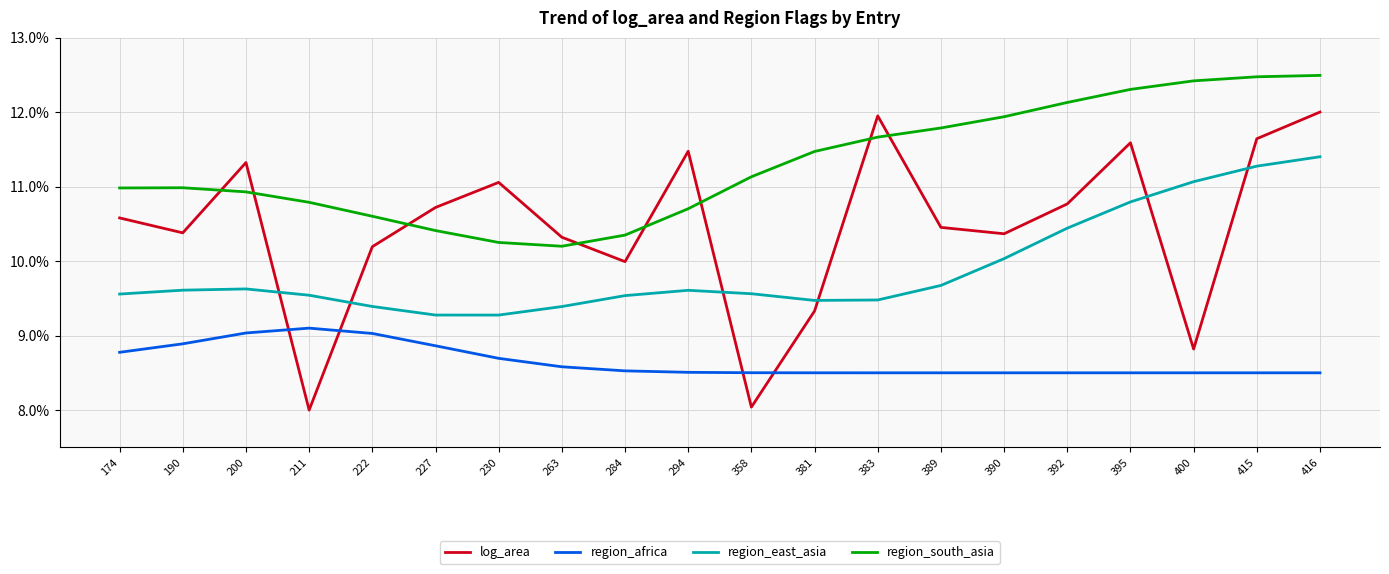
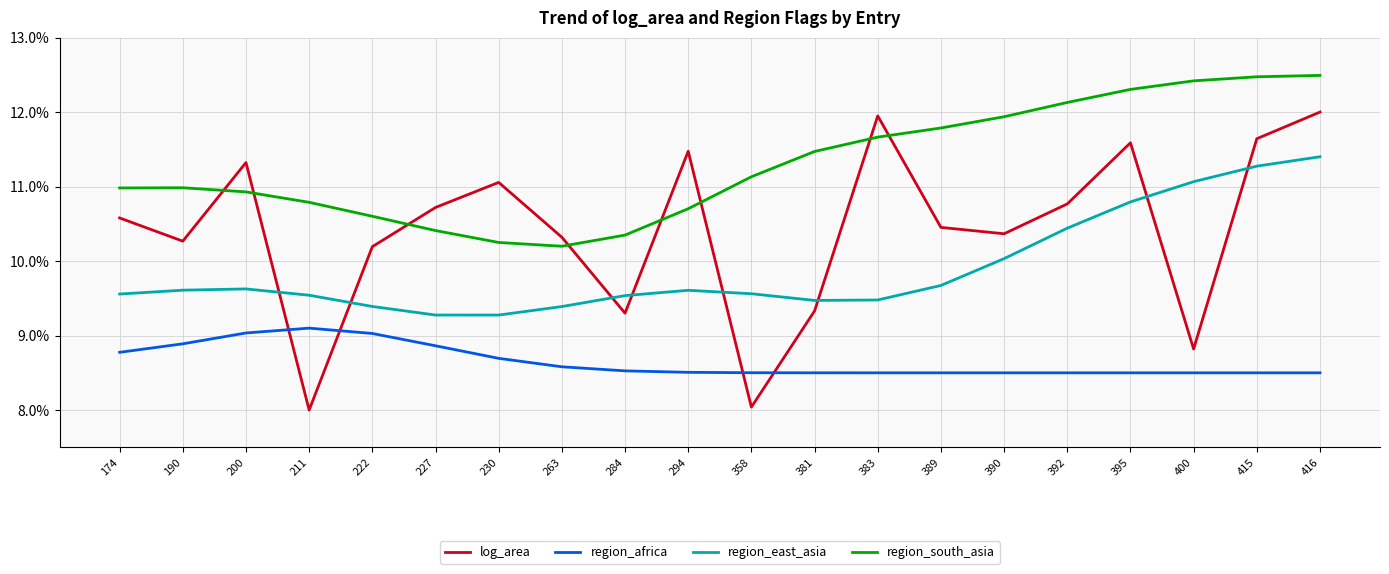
  {
    "log_area": {
      "174": "10.6%",
-     "190": "10.4%",
+     "190": "10.3%",
      "200": "11.3%",
      "211": "8.0%",
      "222": "10.2%",
      "227": "10.7%",
      "230": "11.1%",
      "263": "10.3%",
-     "284": "10.0%",
+     "284": "9.3%",
      "294": "11.5%",
      "358": "8.0%",
      "381": "9.3%",
      "383": "11.9%",
      "389": "10.5%",
      "390": "10.4%",
      "392": "10.8%",
      "395": "11.6%",
      "400": "8.8%",
      "415": "11.6%",
      "416": "12.0%"
    },
    "region_africa": {
      "174": "8.8%",
      "190": "8.9%",
      "200": "9.0%",
      "211": "9.1%",
      "222": "9.0%",
      "227": "8.9%",
      "230": "8.7%",
      "263": "8.6%",
      "284": "8.5%",
      "294": "8.5%",
      "358": "8.5%",
      "381": "8.5%",
      "383": "8.5%",
      "389": "8.5%",
      "390": "8.5%",
      "392": "8.5%",
      "395": "8.5%",
      "400": "8.5%",
      "415": "8.5%",
      "416": "8.5%"
    },
    "region_east_asia": {
      "174": "9.6%",
      "190": "9.6%",
      "200": "9.6%",
      "211": "9.5%",
      "222": "9.4%",
      "227": "9.3%",
      "230": "9.3%",
      "263": "9.4%",
      "284": "9.5%",
      "294": "9.6%",
      "358": "9.6%",
      "381": "9.5%",
      "383": "9.5%",
      "389": "9.7%",
      "390": "10.0%",
      "392": "10.4%",
      "395": "10.8%",
      "400": "11.1%",
      "415": "11.3%",
      "416": "11.4%"
    },
    "region_south_asia": {
      "174": "11.0%",
      "190": "11.0%",
      "200": "10.9%",
      "211": "10.8%",
      "222": "10.6%",
      "227": "10.4%",
      "230": "10.2%",
      "263": "10.2%",
      "284": "10.3%",
      "294": "10.7%",
      "358": "11.1%",
      "381": "11.5%",
      "383": "11.7%",
      "389": "11.8%",
      "390": "11.9%",
      "392": "12.1%",
      "395": "12.3%",
      "400": "12.4%",
      "415": "12.5%",
      "416": "12.5%"
    }
  }
